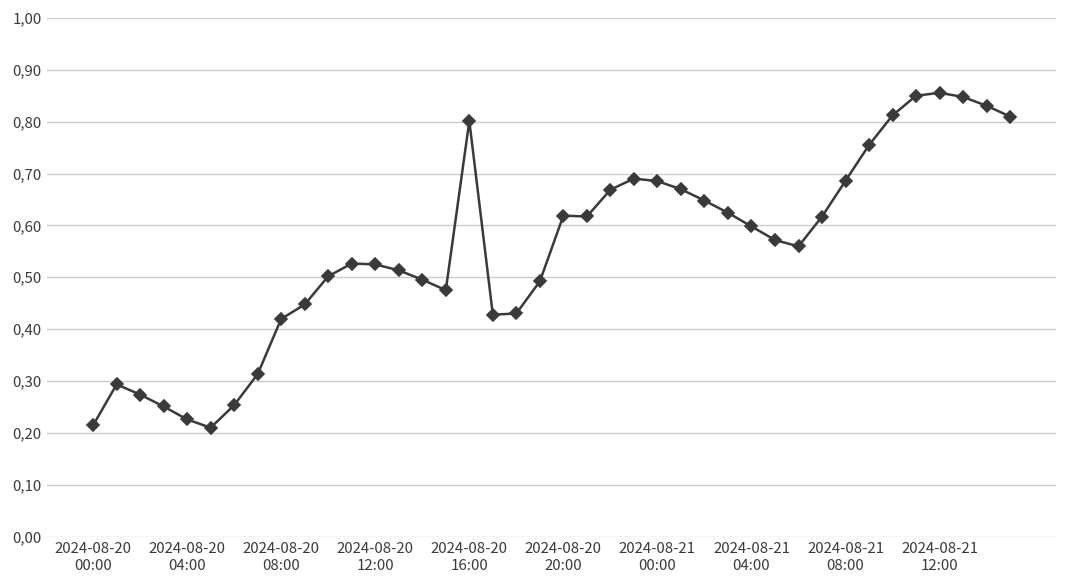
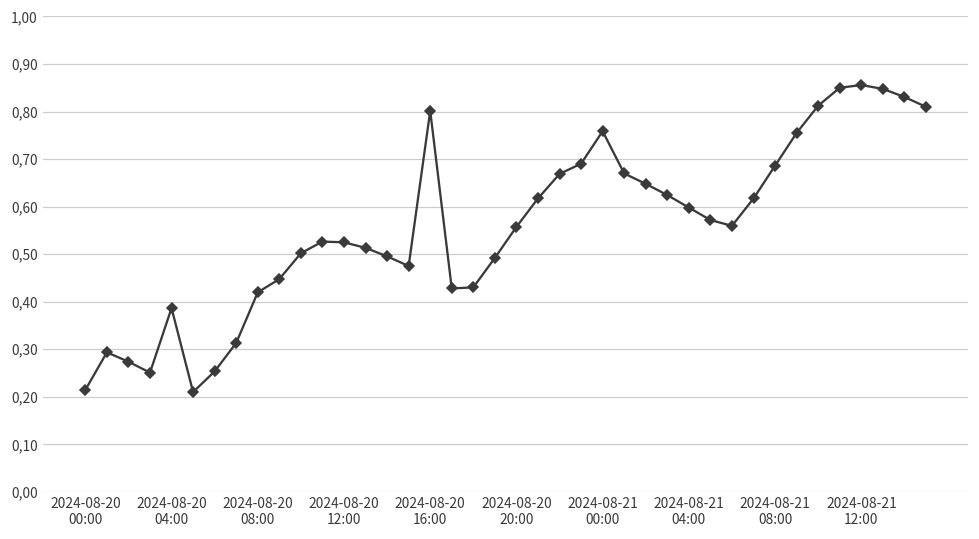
  {
    "2024-08-20 00:00": 21,
-   "2024-08-20 04:00": 23,
+   "2024-08-20 04:00": 39,
    "2024-08-20 08:00": 42,
    "2024-08-20 12:00": 52,
    "2024-08-20 16:00": 80,
-   "2024-08-20 20:00": 62,
-   "2024-08-21 00:00": 69,
+   "2024-08-20 20:00": 56,
+   "2024-08-21 00:00": 76,
    "2024-08-21 04:00": 60,
    "2024-08-21 08:00": 69,
    "2024-08-21 12:00": 86
  }
